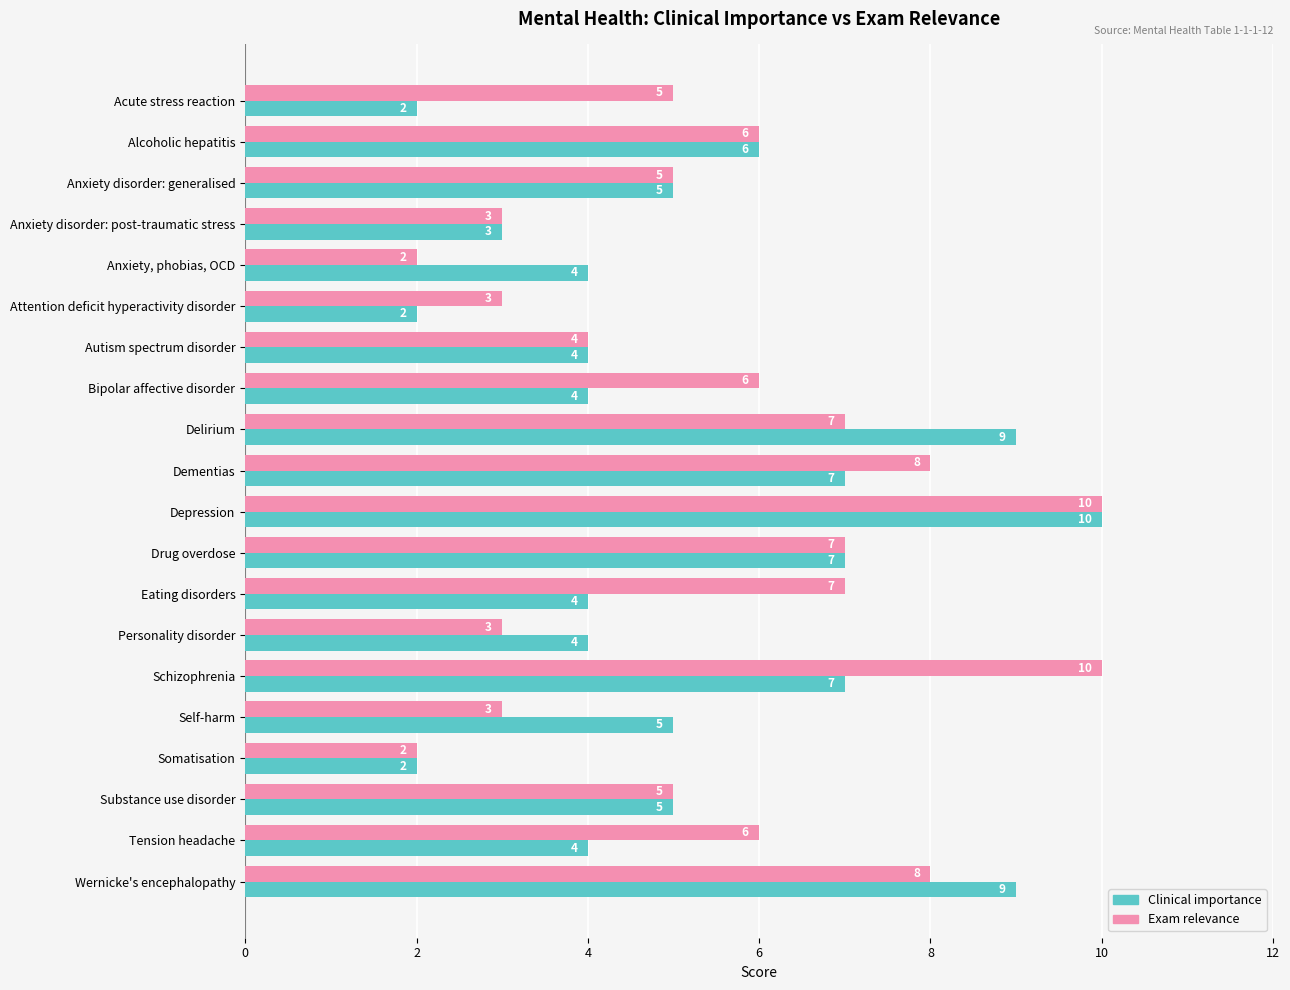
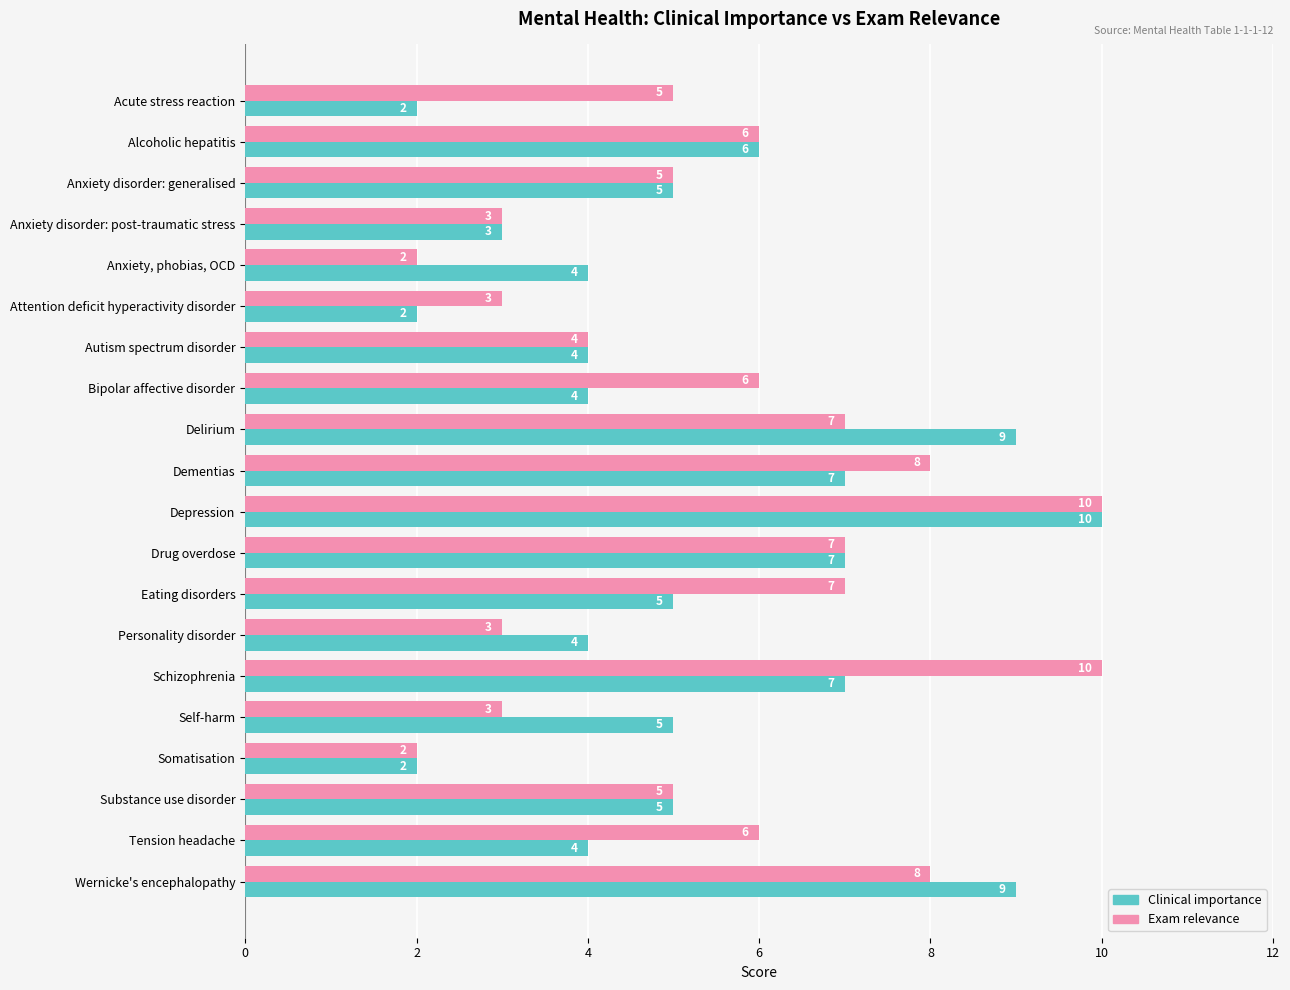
  {
    "Clinical importance": {
      "Acute stress reaction": 2,
      "Alcoholic hepatitis": 6,
      "Anxiety disorder: generalised": 5,
      "Anxiety disorder: post-traumatic stress": 3,
      "Anxiety, phobias, OCD": 4,
      "Attention deficit hyperactivity disorder": 2,
      "Autism spectrum disorder": 4,
      "Bipolar affective disorder": 4,
      "Delirium": 9,
      "Dementias": 7,
      "Depression": 10,
      "Drug overdose": 7,
-     "Eating disorders": 4,
+     "Eating disorders": 5,
      "Personality disorder": 4,
      "Schizophrenia": 7,
      "Self-harm": 5,
      "Somatisation": 2,
      "Substance use disorder": 5,
      "Tension headache": 4,
      "Wernicke's encephalopathy": 9
    },
    "Exam relevance": {
      "Acute stress reaction": 5,
      "Alcoholic hepatitis": 6,
      "Anxiety disorder: generalised": 5,
      "Anxiety disorder: post-traumatic stress": 3,
      "Anxiety, phobias, OCD": 2,
      "Attention deficit hyperactivity disorder": 3,
      "Autism spectrum disorder": 4,
      "Bipolar affective disorder": 6,
      "Delirium": 7,
      "Dementias": 8,
      "Depression": 10,
      "Drug overdose": 7,
      "Eating disorders": 7,
      "Personality disorder": 3,
      "Schizophrenia": 10,
      "Self-harm": 3,
      "Somatisation": 2,
      "Substance use disorder": 5,
      "Tension headache": 6,
      "Wernicke's encephalopathy": 8
    }
  }
